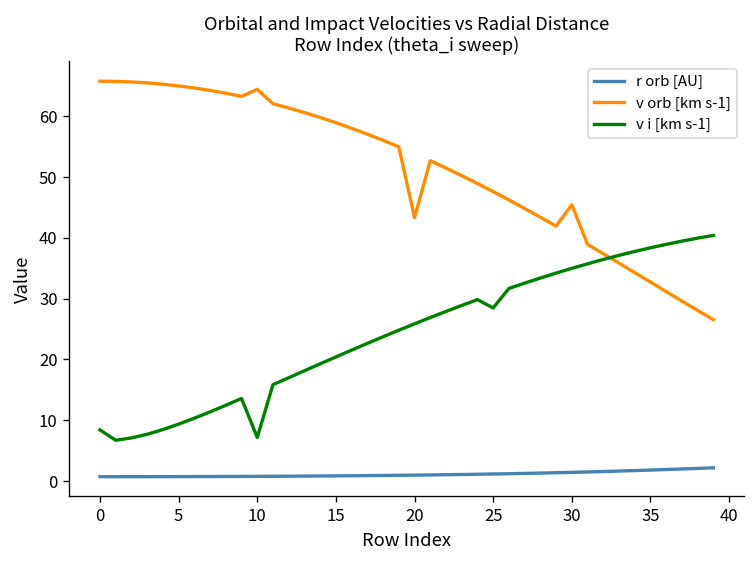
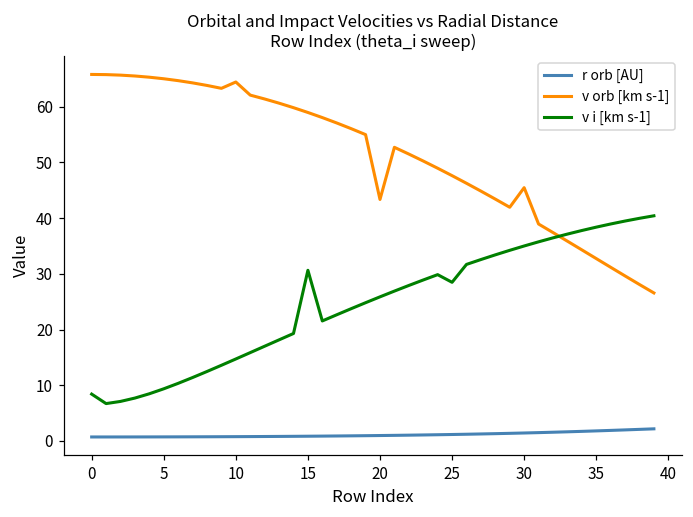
  {
    "r orb [AU]": {
      "0": 1,
      "5": 1,
      "10": 1,
      "15": 1,
      "20": 1,
      "25": 1,
      "30": 1,
      "35": 2
    },
    "v orb [km s-1]": {
      "0": 66,
      "5": 65,
      "10": 64,
      "15": 59,
      "20": 43,
      "25": 48,
      "30": 45,
      "35": 33
    },
    "v i [km s-1]": {
      "0": 8,
      "5": 9,
-     "10": 7,
-     "15": 20,
+     "10": 15,
+     "15": 31,
      "20": 26,
      "25": 28,
      "30": 35,
      "35": 38
    }
  }
